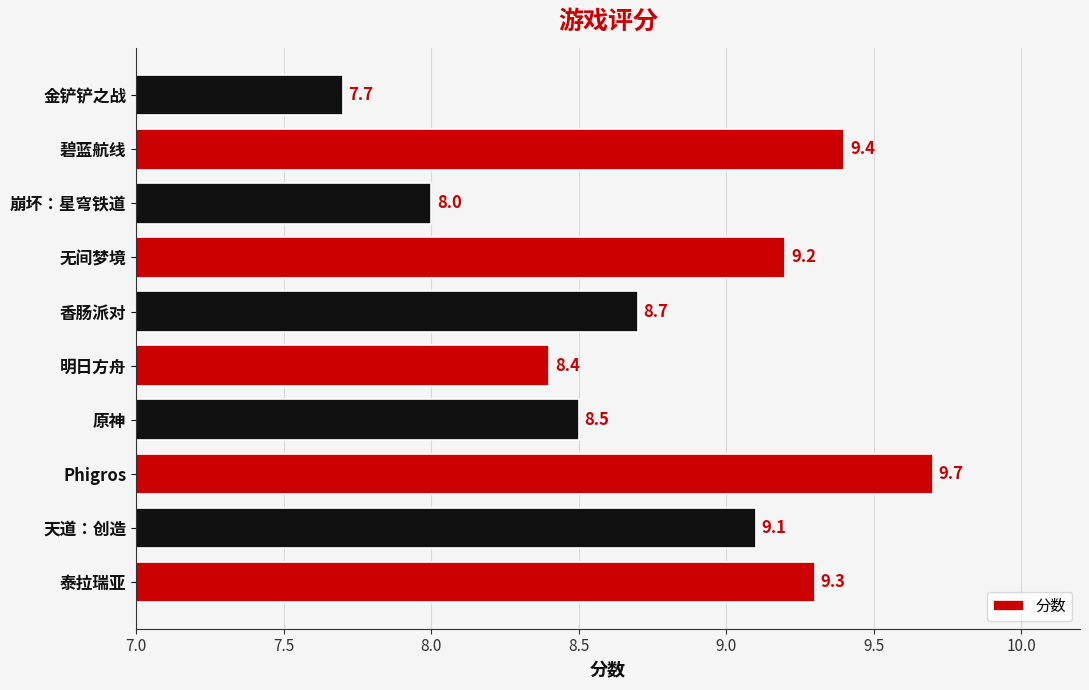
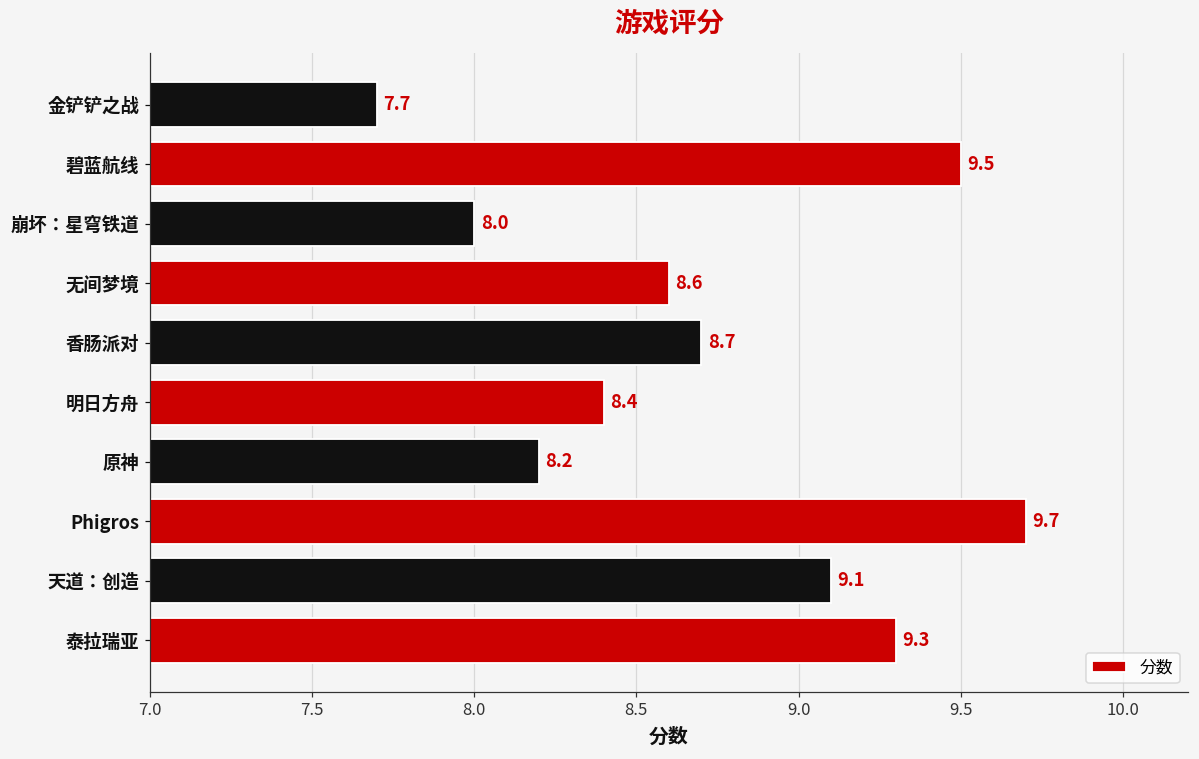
  {
    "金铲铲之战": 7.7,
-   "碧蓝航线": 9.4,
+   "碧蓝航线": 9.5,
    "崩坏：星穹铁道": 8.0,
-   "无间梦境": 9.2,
+   "无间梦境": 8.6,
    "香肠派对": 8.7,
    "明日方舟": 8.4,
-   "原神": 8.5,
+   "原神": 8.2,
    "Phigros": 9.7,
    "天道：创造": 9.1,
    "泰拉瑞亚": 9.3
  }
